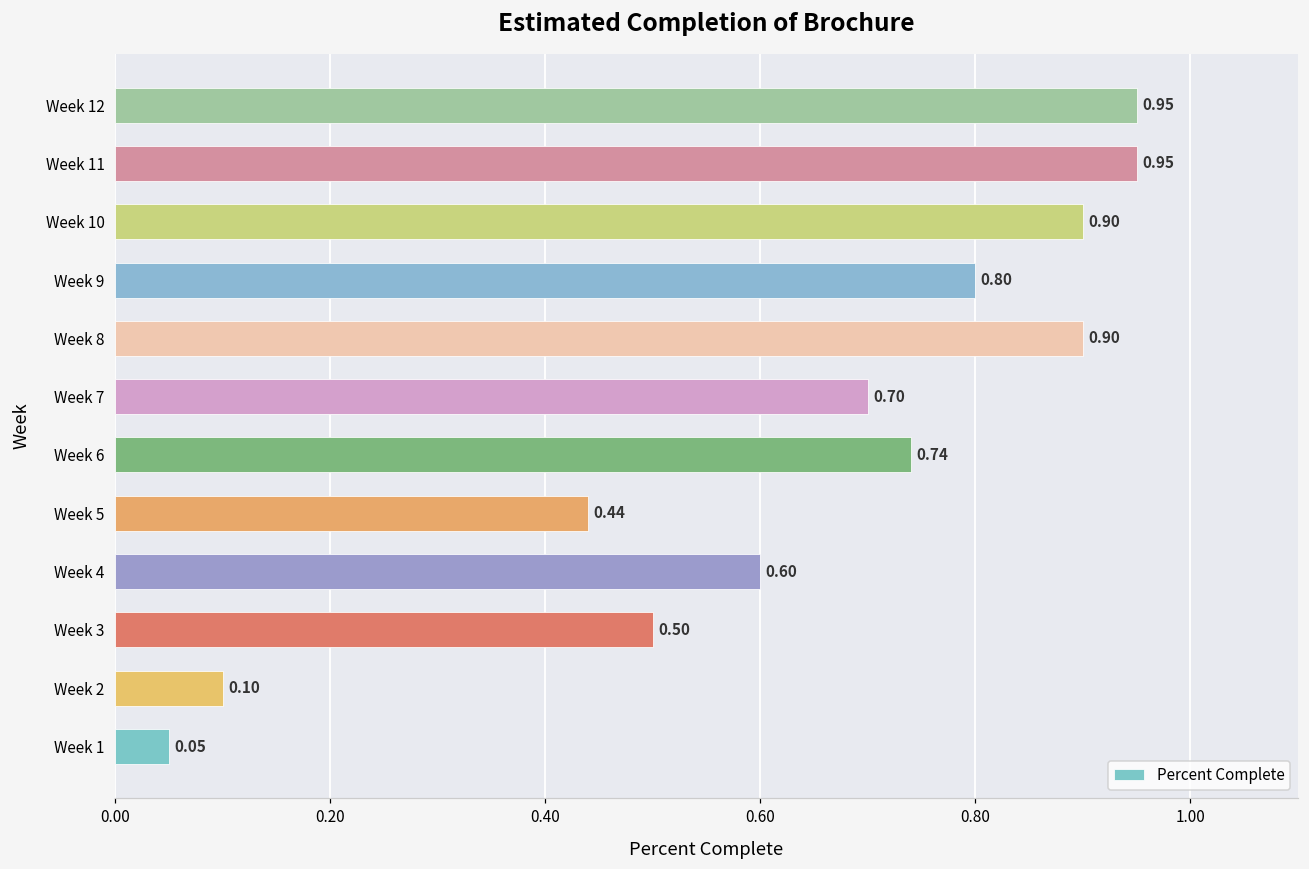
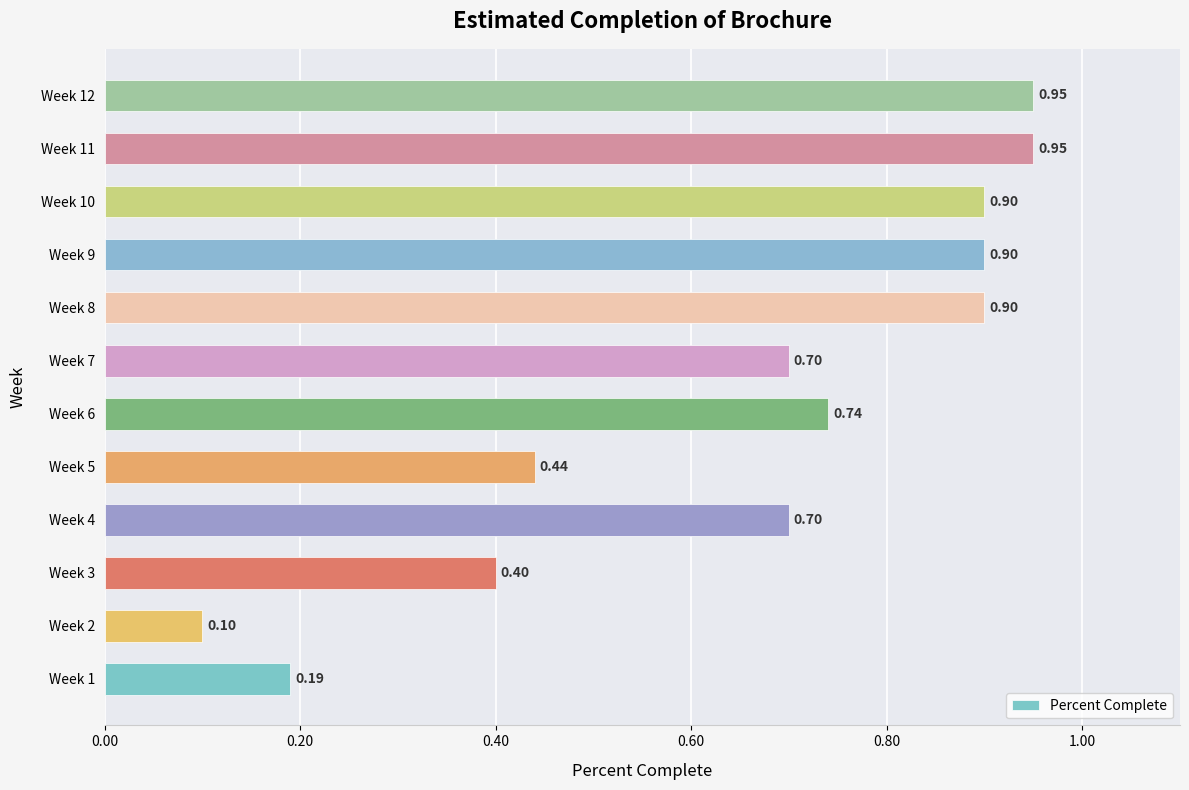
  {
    "Week 12": 0.95,
    "Week 11": 0.95,
    "Week 10": 0.90,
-   "Week 9": 0.80,
+   "Week 9": 0.90,
    "Week 8": 0.90,
    "Week 7": 0.70,
    "Week 6": 0.74,
    "Week 5": 0.44,
-   "Week 4": 0.60,
-   "Week 3": 0.50,
+   "Week 4": 0.70,
+   "Week 3": 0.40,
    "Week 2": 0.10,
-   "Week 1": 0.05
+   "Week 1": 0.19
  }
